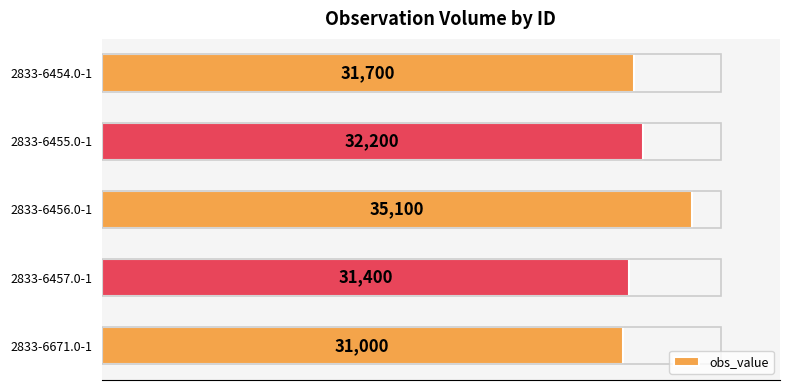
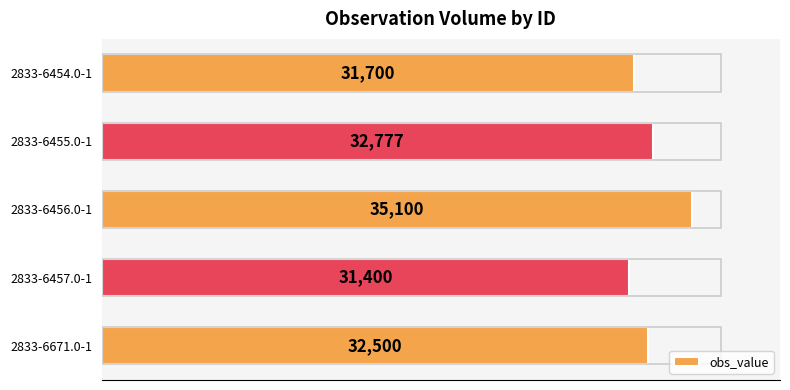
  {
    "2833-6454.0-1": "31,700",
-   "2833-6455.0-1": "32,200",
+   "2833-6455.0-1": "32,777",
    "2833-6456.0-1": "35,100",
    "2833-6457.0-1": "31,400",
-   "2833-6671.0-1": "31,000"
+   "2833-6671.0-1": "32,500"
  }
